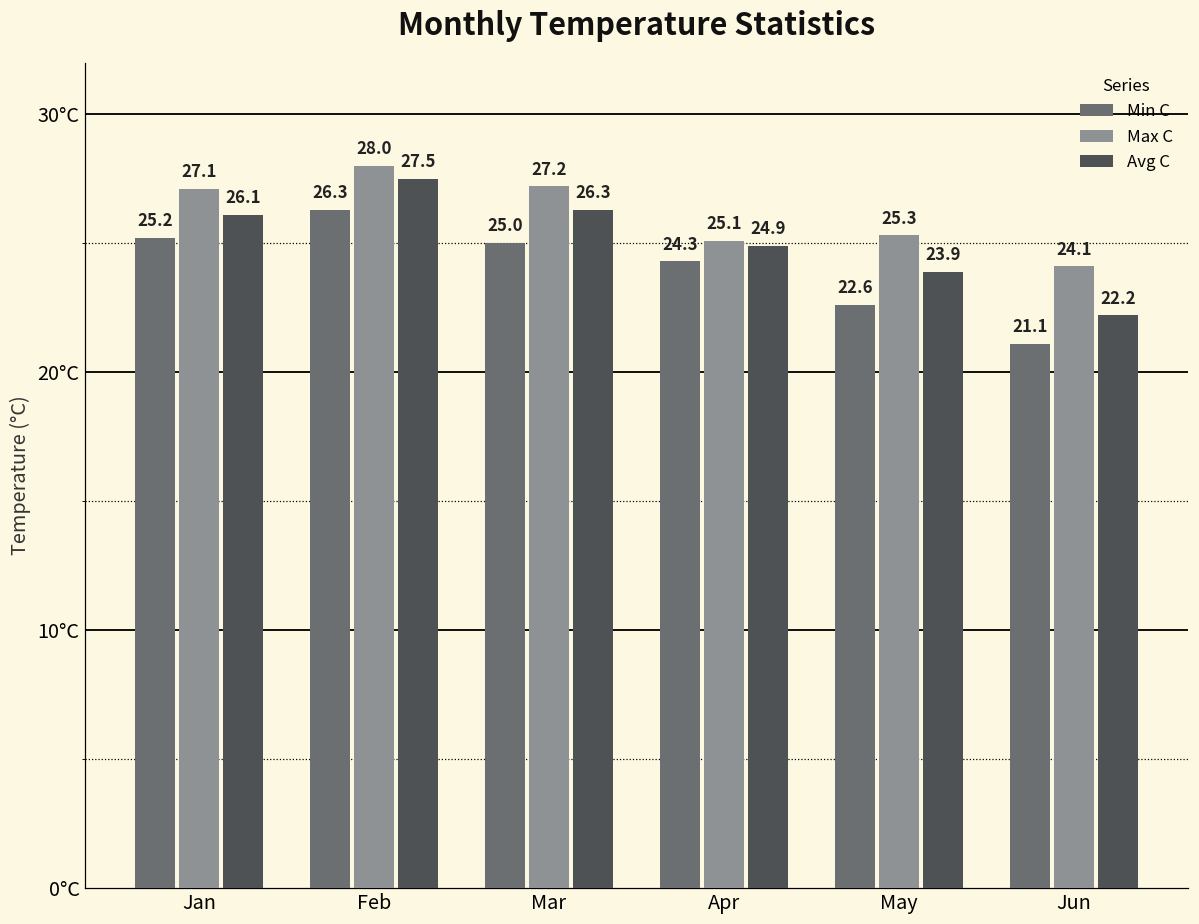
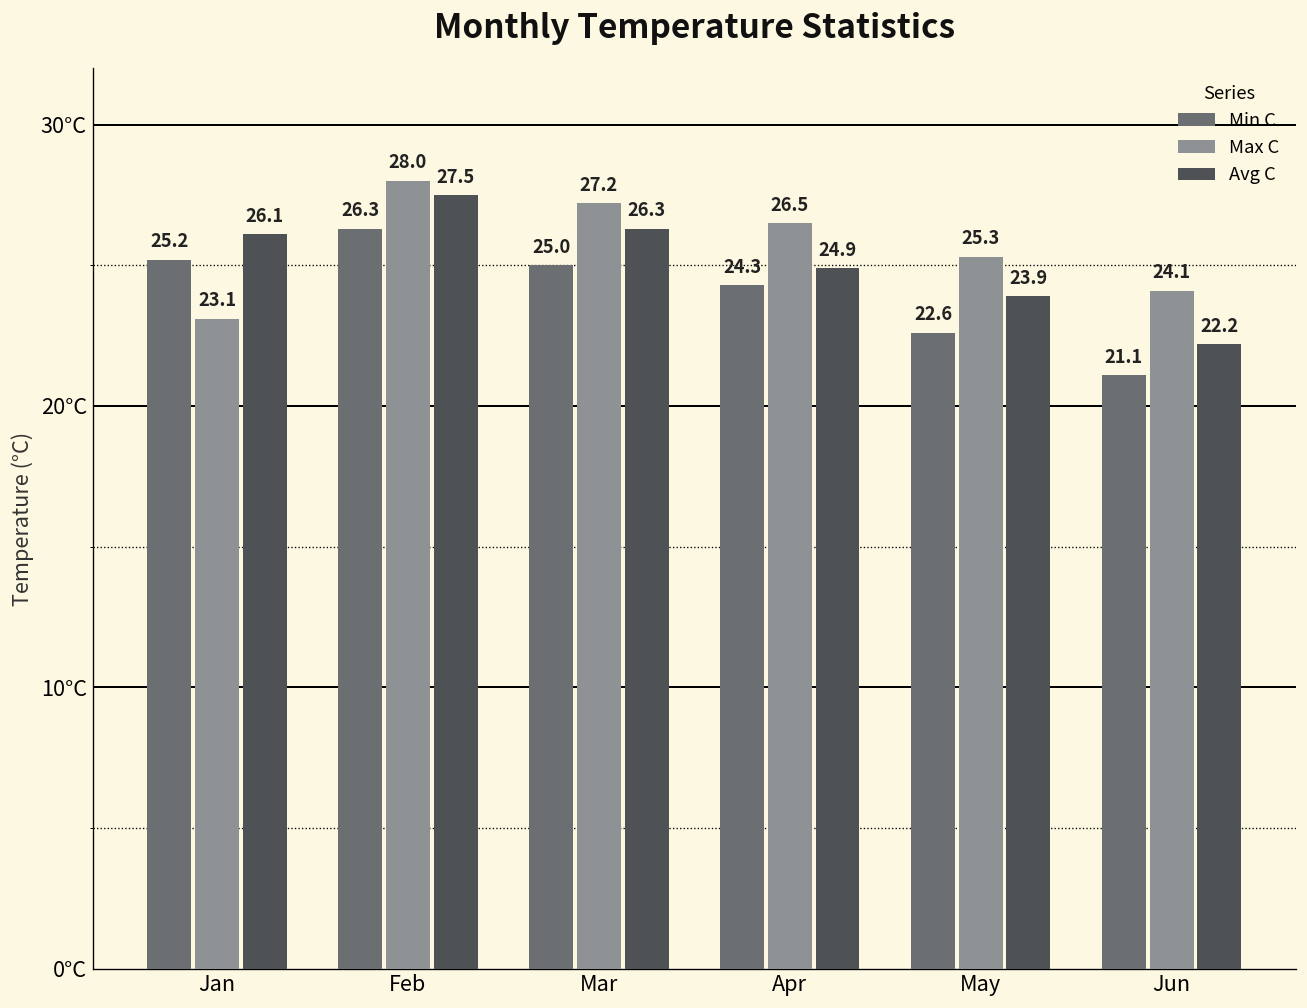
  {
    "Max C": {
-     "Jan": 27.1,
+     "Jan": 23.1,
      "Feb": 28.0,
      "Mar": 27.2,
-     "Apr": 25.1,
+     "Apr": 26.5,
      "May": 25.3,
      "Jun": 24.1
    }
  }
